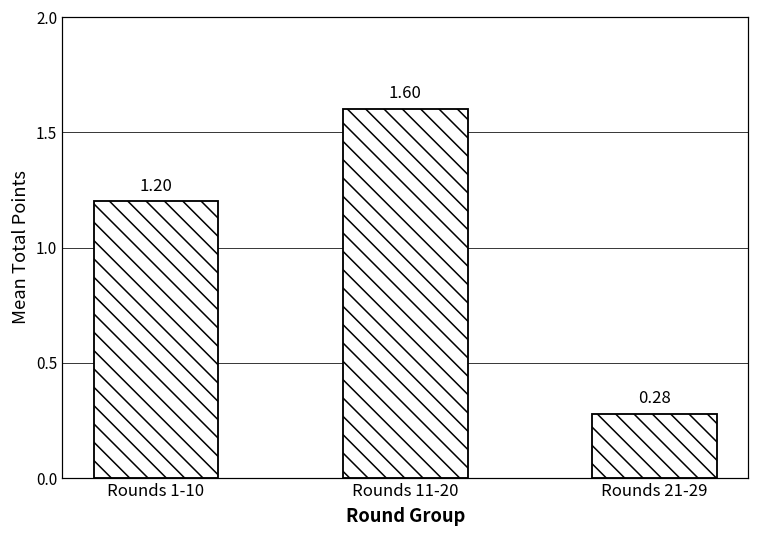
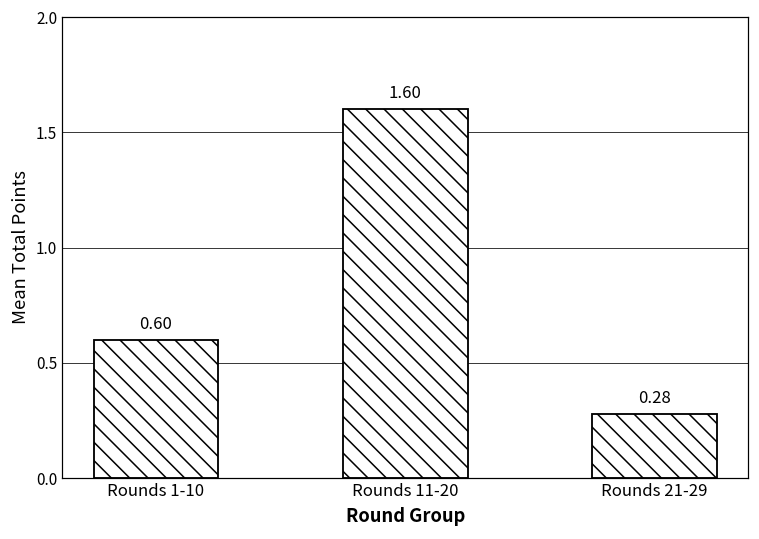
  {
-   "Rounds 1-10": 1.20,
+   "Rounds 1-10": 0.60,
    "Rounds 11-20": 1.60,
    "Rounds 21-29": 0.28
  }
